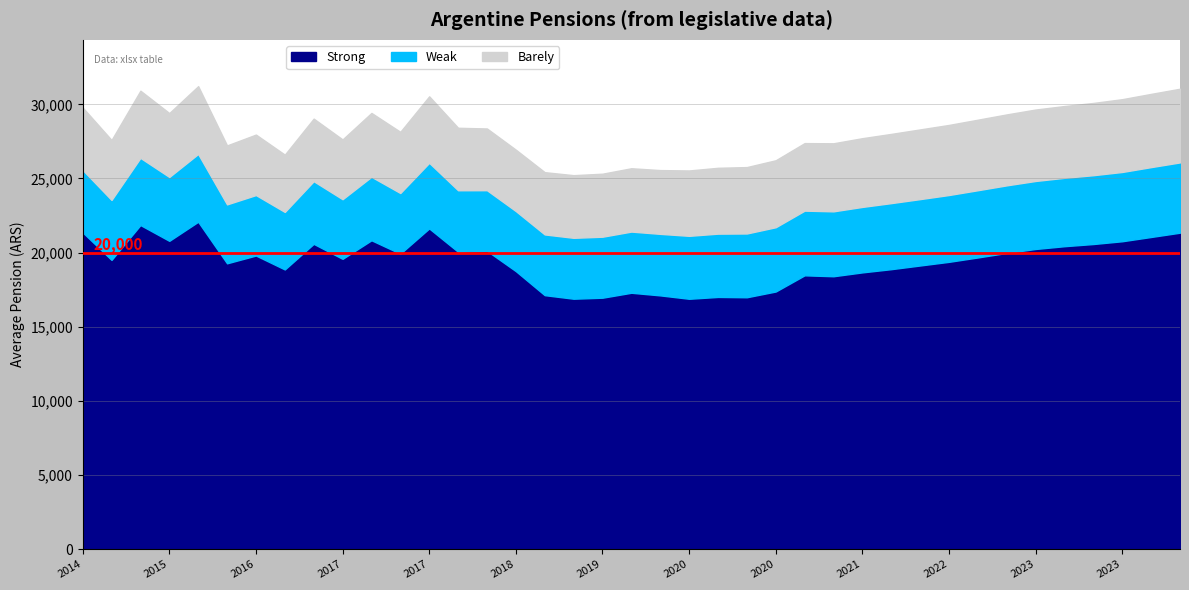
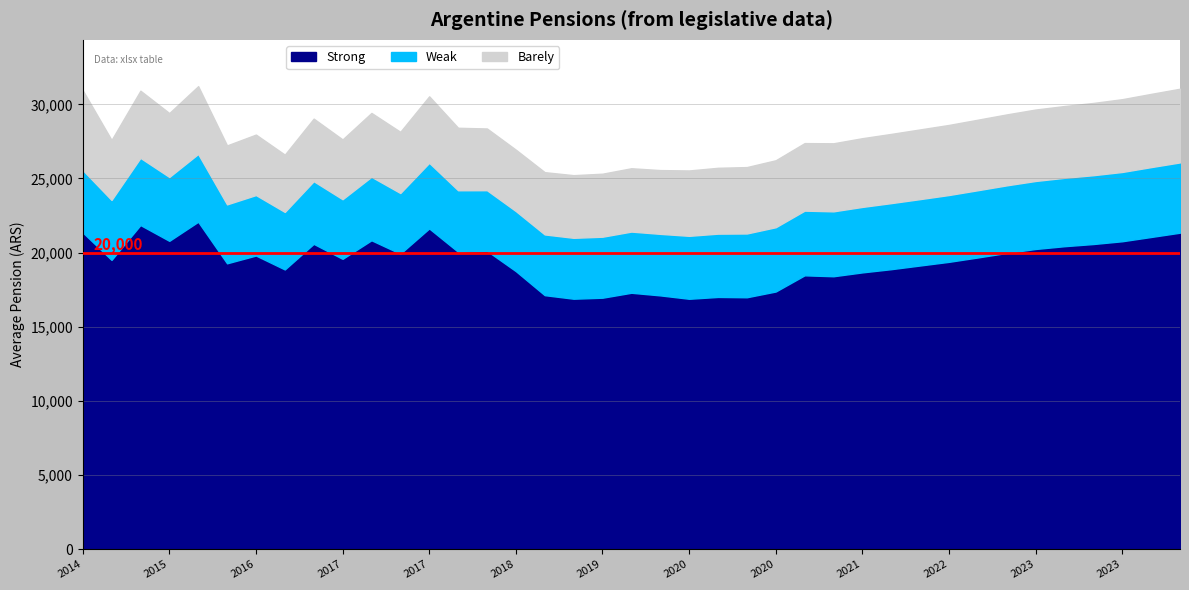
  {
    "Barely": {
-     "2014": "4,200"
+     "2014": "5,400"
    }
  }
